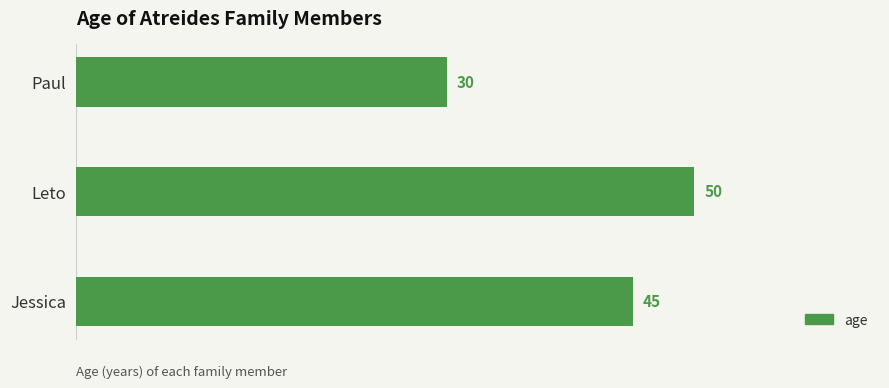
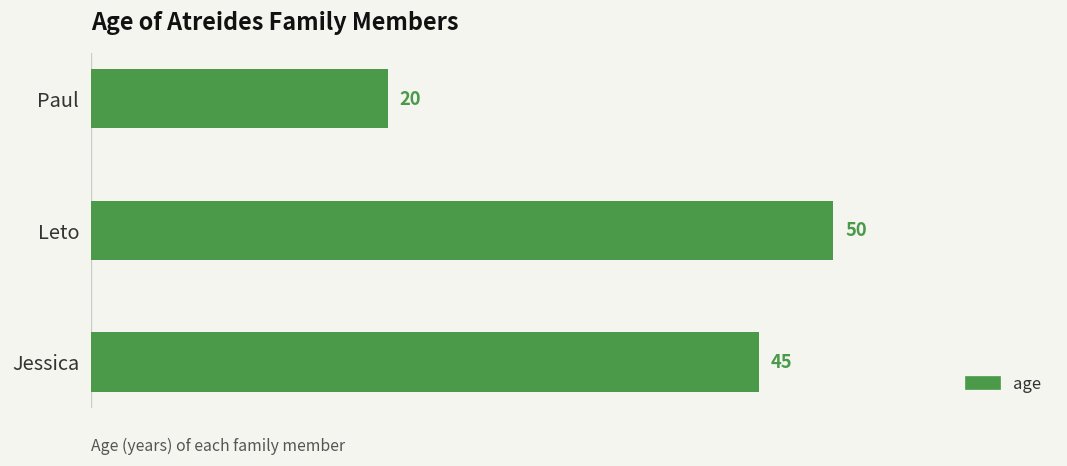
  {
-   "Paul": 30,
+   "Paul": 20,
    "Leto": 50,
    "Jessica": 45
  }
